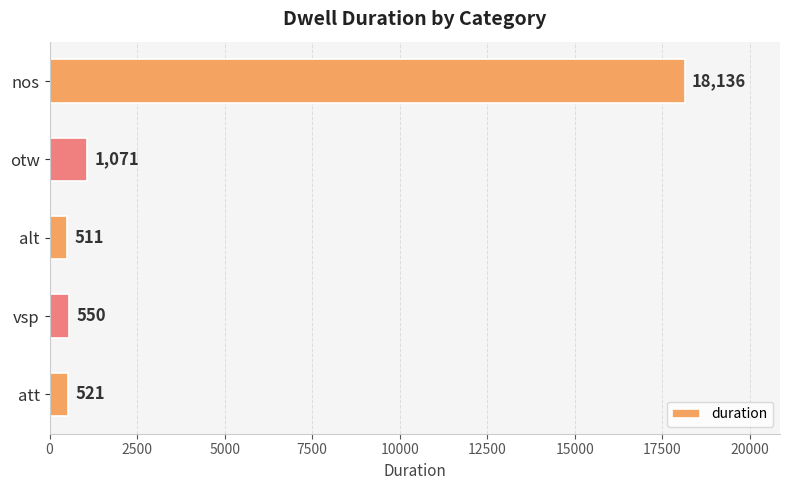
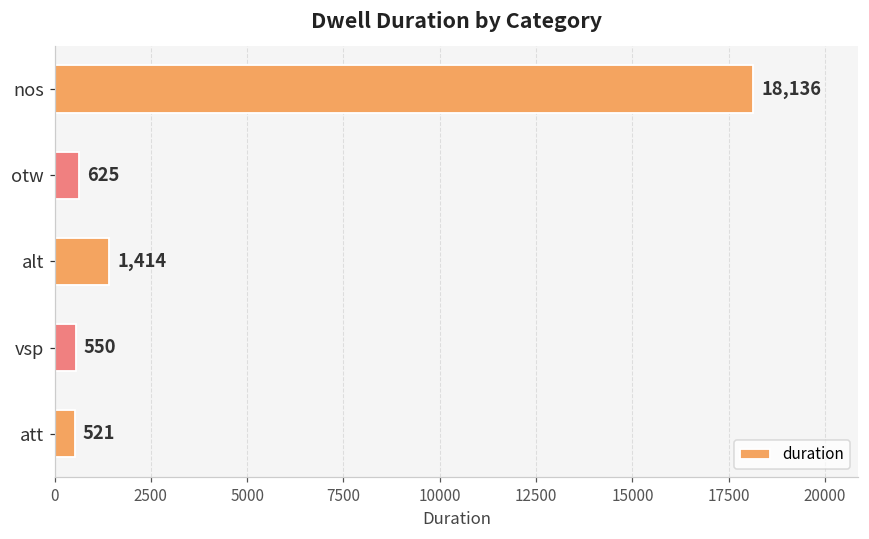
  {
    "nos": "18,136",
-   "otw": "1,071",
-   "alt": "511",
+   "otw": "625",
+   "alt": "1,414",
    "vsp": "550",
    "att": "521"
  }
